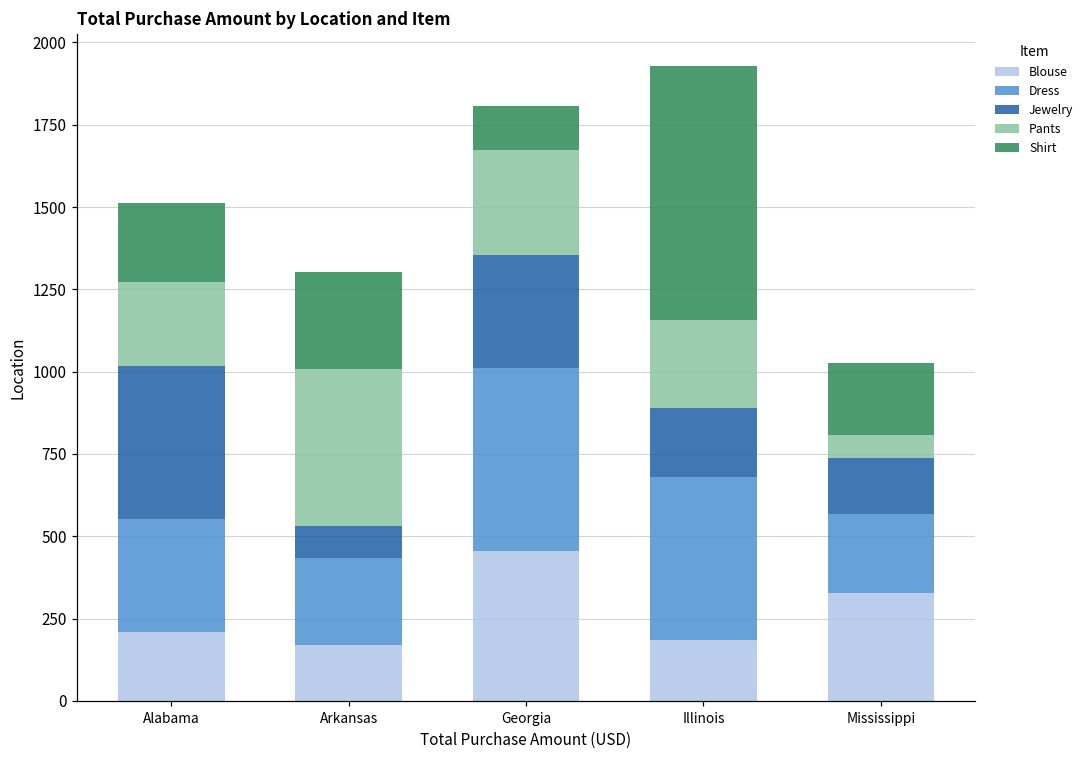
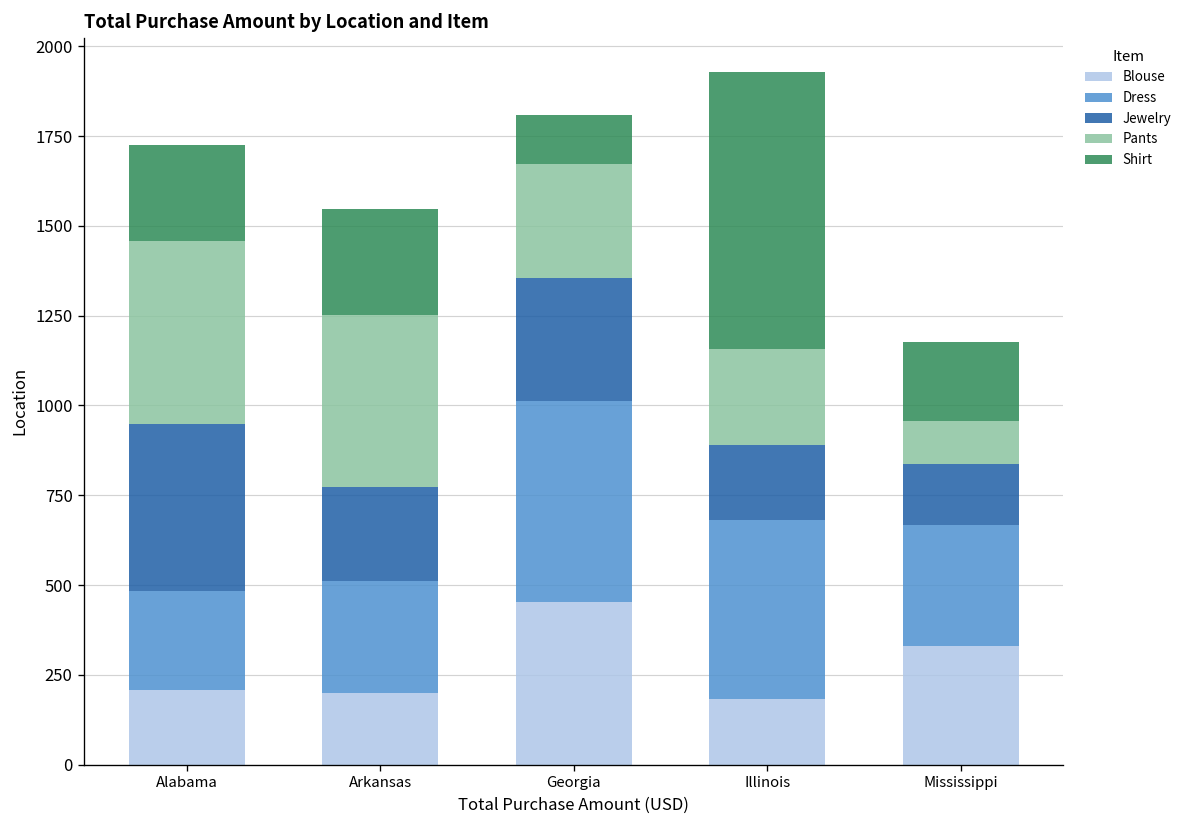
  {
    "Blouse": {
      "Alabama": 210,
-     "Arkansas": 170,
+     "Arkansas": 200,
      "Georgia": 450,
      "Illinois": 180,
      "Mississippi": 330
    },
    "Dress": {
-     "Alabama": 350,
-     "Arkansas": 260,
+     "Alabama": 280,
+     "Arkansas": 310,
      "Georgia": 560,
      "Illinois": 500,
-     "Mississippi": 240
+     "Mississippi": 340
    },
    "Jewelry": {
      "Alabama": 460,
-     "Arkansas": 100,
+     "Arkansas": 260,
      "Georgia": 340,
      "Illinois": 210,
      "Mississippi": 170
    },
    "Pants": {
-     "Alabama": 250,
+     "Alabama": 510,
      "Arkansas": 480,
      "Georgia": 320,
      "Illinois": 270,
-     "Mississippi": 70
+     "Mississippi": 120
    },
    "Shirt": {
-     "Alabama": 240,
+     "Alabama": 270,
      "Arkansas": 300,
      "Georgia": 140,
      "Illinois": 770,
      "Mississippi": 220
    }
  }
